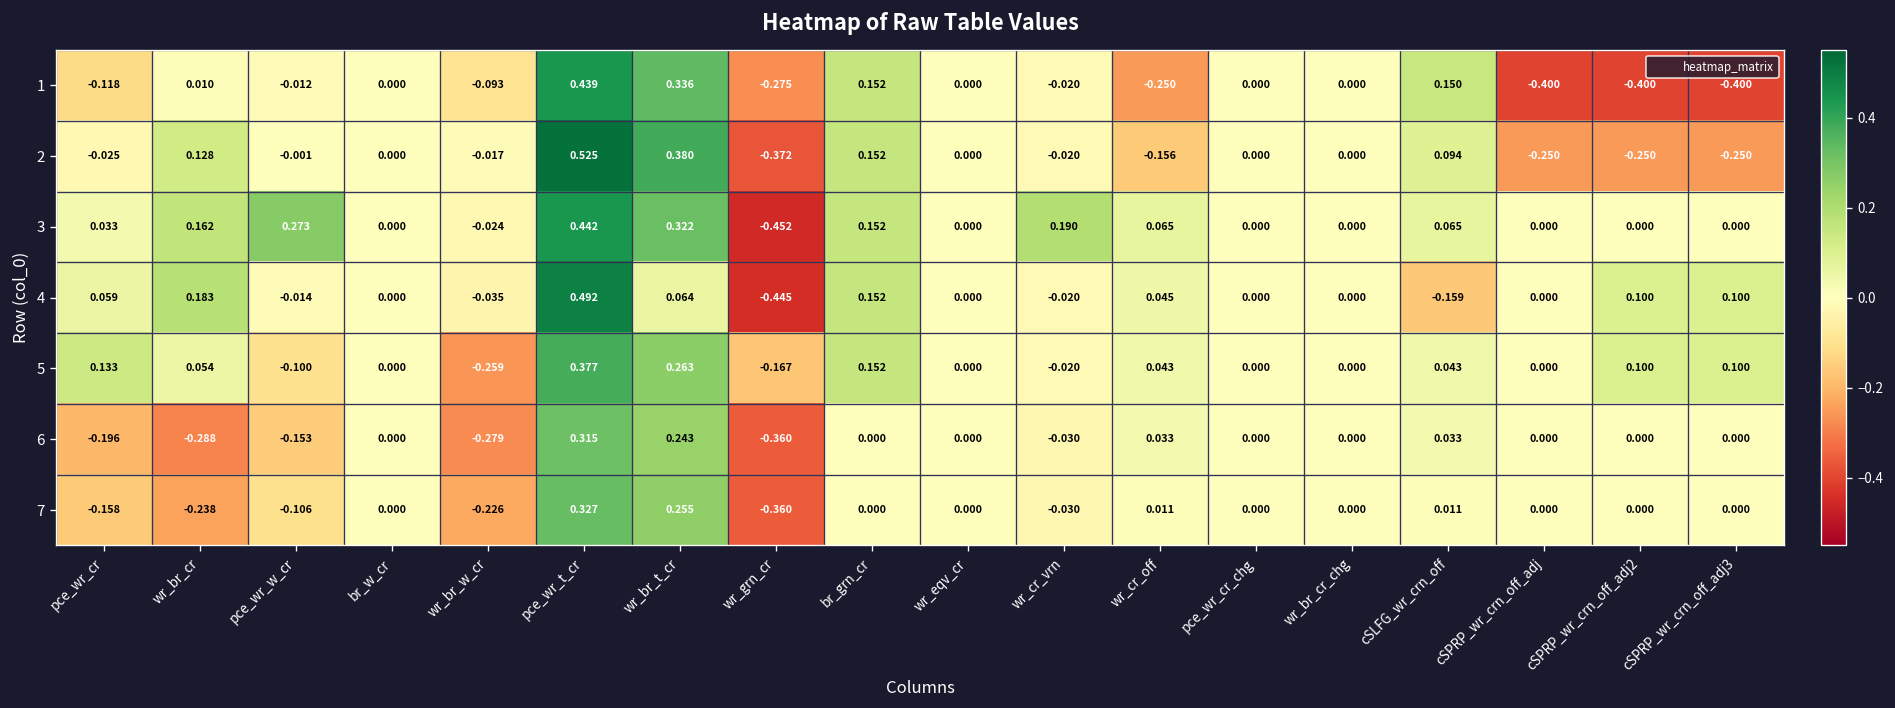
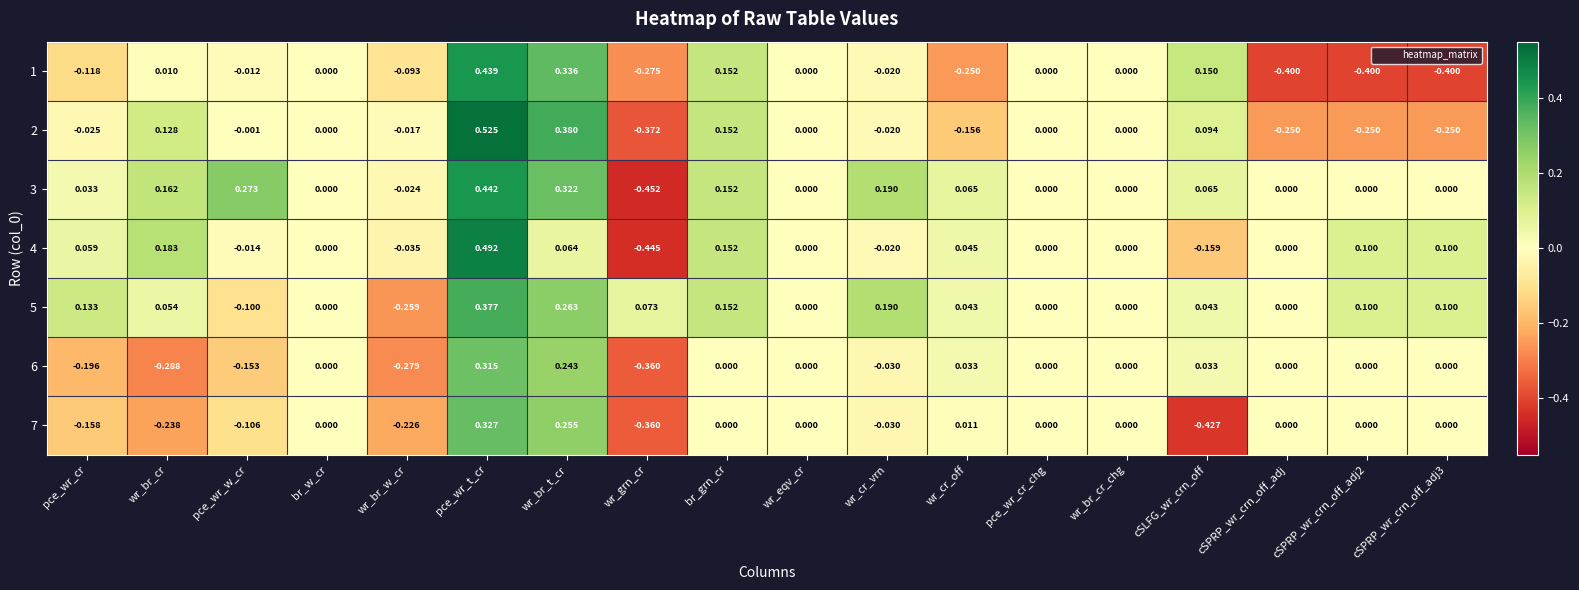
  {
    "1": {
      "pce_wr_cr": -0.118,
      "wr_br_cr": 0.010,
      "pce_wr_w_cr": -0.012,
      "br_w_cr": 0.000,
      "wr_br_w_cr": -0.093,
      "pce_wr_t_cr": 0.439,
      "wr_br_t_cr": 0.336,
      "wr_grn_cr": -0.275,
      "br_grn_cr": 0.152,
      "wr_eqv_cr": 0.000,
      "wr_cr_vrn": -0.020,
      "wr_cr_off": -0.250,
      "pce_wr_cr_chg": 0.000,
      "wr_br_cr_chg": 0.000,
      "cSLFG_wr_crn_off": 0.150,
      "cSPRP_wr_crn_off_adj": -0.400,
      "cSPRP_wr_crn_off_adj2": -0.400,
      "cSPRP_wr_crn_off_adj3": -0.400
    },
    "2": {
      "pce_wr_cr": -0.025,
      "wr_br_cr": 0.128,
      "pce_wr_w_cr": -0.001,
      "br_w_cr": 0.000,
      "wr_br_w_cr": -0.017,
      "pce_wr_t_cr": 0.525,
      "wr_br_t_cr": 0.380,
      "wr_grn_cr": -0.372,
      "br_grn_cr": 0.152,
      "wr_eqv_cr": 0.000,
      "wr_cr_vrn": -0.020,
      "wr_cr_off": -0.156,
      "pce_wr_cr_chg": 0.000,
      "wr_br_cr_chg": 0.000,
      "cSLFG_wr_crn_off": 0.094,
      "cSPRP_wr_crn_off_adj": -0.250,
      "cSPRP_wr_crn_off_adj2": -0.250,
      "cSPRP_wr_crn_off_adj3": -0.250
    },
    "3": {
      "pce_wr_cr": 0.033,
      "wr_br_cr": 0.162,
      "pce_wr_w_cr": 0.273,
      "br_w_cr": 0.000,
      "wr_br_w_cr": -0.024,
      "pce_wr_t_cr": 0.442,
      "wr_br_t_cr": 0.322,
      "wr_grn_cr": -0.452,
      "br_grn_cr": 0.152,
      "wr_eqv_cr": 0.000,
      "wr_cr_vrn": 0.190,
      "wr_cr_off": 0.065,
      "pce_wr_cr_chg": 0.000,
      "wr_br_cr_chg": 0.000,
      "cSLFG_wr_crn_off": 0.065,
      "cSPRP_wr_crn_off_adj": 0.000,
      "cSPRP_wr_crn_off_adj2": 0.000,
      "cSPRP_wr_crn_off_adj3": 0.000
    },
    "4": {
      "pce_wr_cr": 0.059,
      "wr_br_cr": 0.183,
      "pce_wr_w_cr": -0.014,
      "br_w_cr": 0.000,
      "wr_br_w_cr": -0.035,
      "pce_wr_t_cr": 0.492,
      "wr_br_t_cr": 0.064,
      "wr_grn_cr": -0.445,
      "br_grn_cr": 0.152,
      "wr_eqv_cr": 0.000,
      "wr_cr_vrn": -0.020,
      "wr_cr_off": 0.045,
      "pce_wr_cr_chg": 0.000,
      "wr_br_cr_chg": 0.000,
      "cSLFG_wr_crn_off": -0.159,
      "cSPRP_wr_crn_off_adj": 0.000,
      "cSPRP_wr_crn_off_adj2": 0.100,
      "cSPRP_wr_crn_off_adj3": 0.100
    },
    "5": {
      "pce_wr_cr": 0.133,
      "wr_br_cr": 0.054,
      "pce_wr_w_cr": -0.100,
      "br_w_cr": 0.000,
      "wr_br_w_cr": -0.259,
      "pce_wr_t_cr": 0.377,
      "wr_br_t_cr": 0.263,
-     "wr_grn_cr": -0.167,
+     "wr_grn_cr": 0.073,
      "br_grn_cr": 0.152,
      "wr_eqv_cr": 0.000,
-     "wr_cr_vrn": -0.020,
+     "wr_cr_vrn": 0.190,
      "wr_cr_off": 0.043,
      "pce_wr_cr_chg": 0.000,
      "wr_br_cr_chg": 0.000,
      "cSLFG_wr_crn_off": 0.043,
      "cSPRP_wr_crn_off_adj": 0.000,
      "cSPRP_wr_crn_off_adj2": 0.100,
      "cSPRP_wr_crn_off_adj3": 0.100
    },
    "6": {
      "pce_wr_cr": -0.196,
      "wr_br_cr": -0.288,
      "pce_wr_w_cr": -0.153,
      "br_w_cr": 0.000,
      "wr_br_w_cr": -0.279,
      "pce_wr_t_cr": 0.315,
      "wr_br_t_cr": 0.243,
      "wr_grn_cr": -0.360,
      "br_grn_cr": 0.000,
      "wr_eqv_cr": 0.000,
      "wr_cr_vrn": -0.030,
      "wr_cr_off": 0.033,
      "pce_wr_cr_chg": 0.000,
      "wr_br_cr_chg": 0.000,
      "cSLFG_wr_crn_off": 0.033,
      "cSPRP_wr_crn_off_adj": 0.000,
      "cSPRP_wr_crn_off_adj2": 0.000,
      "cSPRP_wr_crn_off_adj3": 0.000
    },
    "7": {
      "pce_wr_cr": -0.158,
      "wr_br_cr": -0.238,
      "pce_wr_w_cr": -0.106,
      "br_w_cr": 0.000,
      "wr_br_w_cr": -0.226,
      "pce_wr_t_cr": 0.327,
      "wr_br_t_cr": 0.255,
      "wr_grn_cr": -0.360,
      "br_grn_cr": 0.000,
      "wr_eqv_cr": 0.000,
      "wr_cr_vrn": -0.030,
      "wr_cr_off": 0.011,
      "pce_wr_cr_chg": 0.000,
      "wr_br_cr_chg": 0.000,
-     "cSLFG_wr_crn_off": 0.011,
+     "cSLFG_wr_crn_off": -0.427,
      "cSPRP_wr_crn_off_adj": 0.000,
      "cSPRP_wr_crn_off_adj2": 0.000,
      "cSPRP_wr_crn_off_adj3": 0.000
    }
  }
